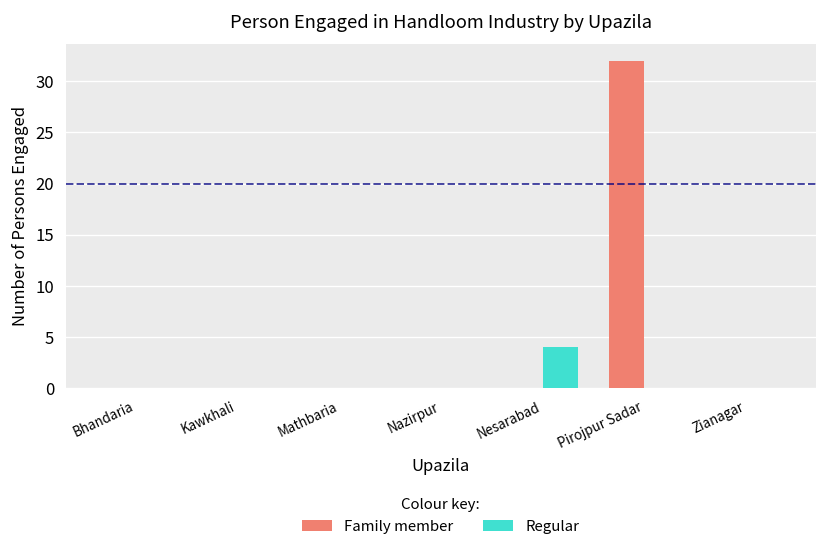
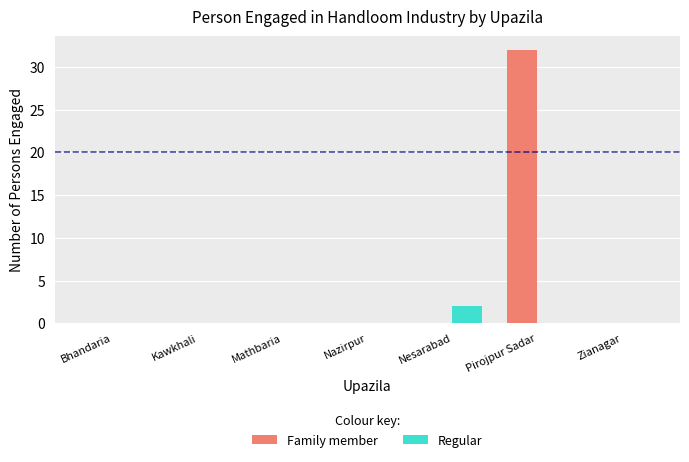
  {
    "Family member": {
      "Bhandaria": 0,
      "Kawkhali": 0,
      "Mathbaria": 0,
      "Nazirpur": 0,
      "Nesarabad": 0,
      "Pirojpur Sadar": 32,
      "Zianagar": 0
    },
    "Regular": {
      "Bhandaria": 0,
      "Kawkhali": 0,
      "Mathbaria": 0,
      "Nazirpur": 0,
-     "Nesarabad": 4,
+     "Nesarabad": 2,
      "Pirojpur Sadar": 0,
      "Zianagar": 0
    }
  }
